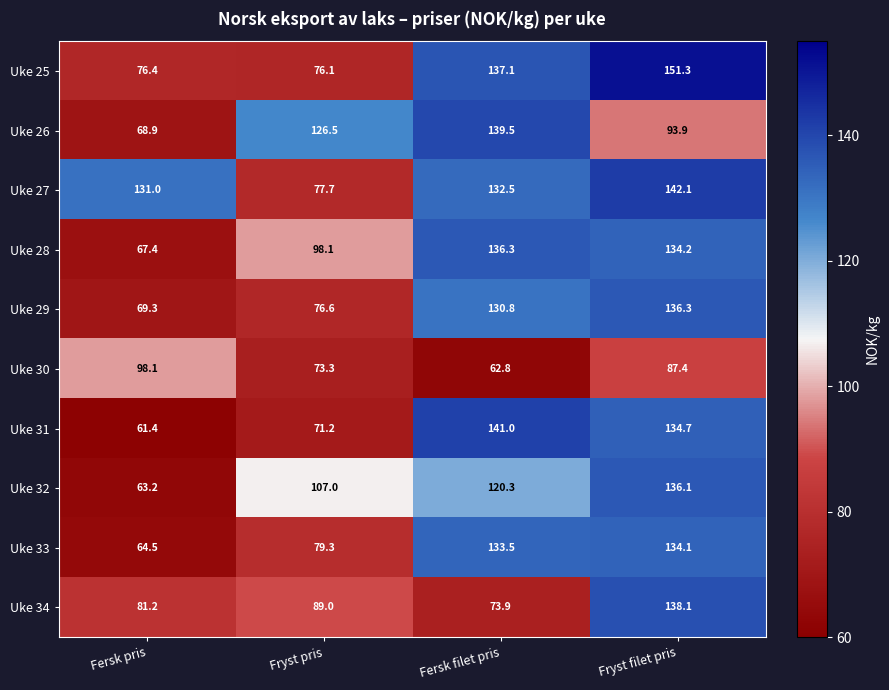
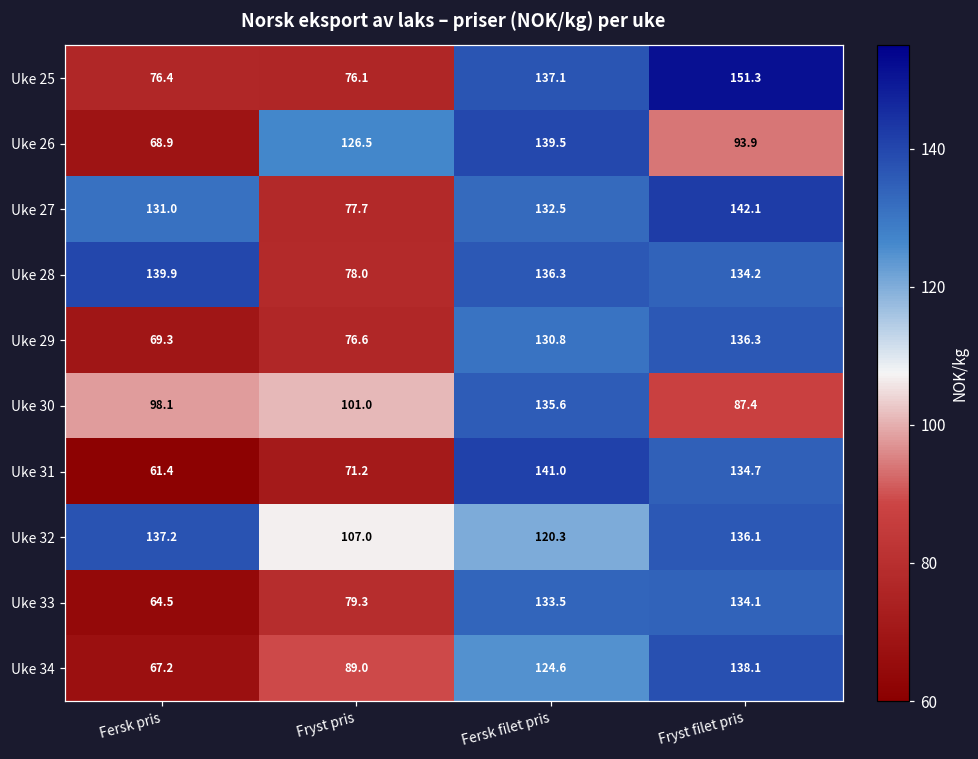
  {
    "Uke 25": {
      "Fersk pris": 76.4,
      "Fryst pris": 76.1,
      "Fersk filet pris": 137.1,
      "Fryst filet pris": 151.3
    },
    "Uke 26": {
      "Fersk pris": 68.9,
      "Fryst pris": 126.5,
      "Fersk filet pris": 139.5,
      "Fryst filet pris": 93.9
    },
    "Uke 27": {
      "Fersk pris": 131.0,
      "Fryst pris": 77.7,
      "Fersk filet pris": 132.5,
      "Fryst filet pris": 142.1
    },
    "Uke 28": {
-     "Fersk pris": 67.4,
-     "Fryst pris": 98.1,
+     "Fersk pris": 139.9,
+     "Fryst pris": 78.0,
      "Fersk filet pris": 136.3,
      "Fryst filet pris": 134.2
    },
    "Uke 29": {
      "Fersk pris": 69.3,
      "Fryst pris": 76.6,
      "Fersk filet pris": 130.8,
      "Fryst filet pris": 136.3
    },
    "Uke 30": {
      "Fersk pris": 98.1,
-     "Fryst pris": 73.3,
-     "Fersk filet pris": 62.8,
+     "Fryst pris": 101.0,
+     "Fersk filet pris": 135.6,
      "Fryst filet pris": 87.4
    },
    "Uke 31": {
      "Fersk pris": 61.4,
      "Fryst pris": 71.2,
      "Fersk filet pris": 141.0,
      "Fryst filet pris": 134.7
    },
    "Uke 32": {
-     "Fersk pris": 63.2,
+     "Fersk pris": 137.2,
      "Fryst pris": 107.0,
      "Fersk filet pris": 120.3,
      "Fryst filet pris": 136.1
    },
    "Uke 33": {
      "Fersk pris": 64.5,
      "Fryst pris": 79.3,
      "Fersk filet pris": 133.5,
      "Fryst filet pris": 134.1
    },
    "Uke 34": {
-     "Fersk pris": 81.2,
+     "Fersk pris": 67.2,
      "Fryst pris": 89.0,
-     "Fersk filet pris": 73.9,
+     "Fersk filet pris": 124.6,
      "Fryst filet pris": 138.1
    }
  }
